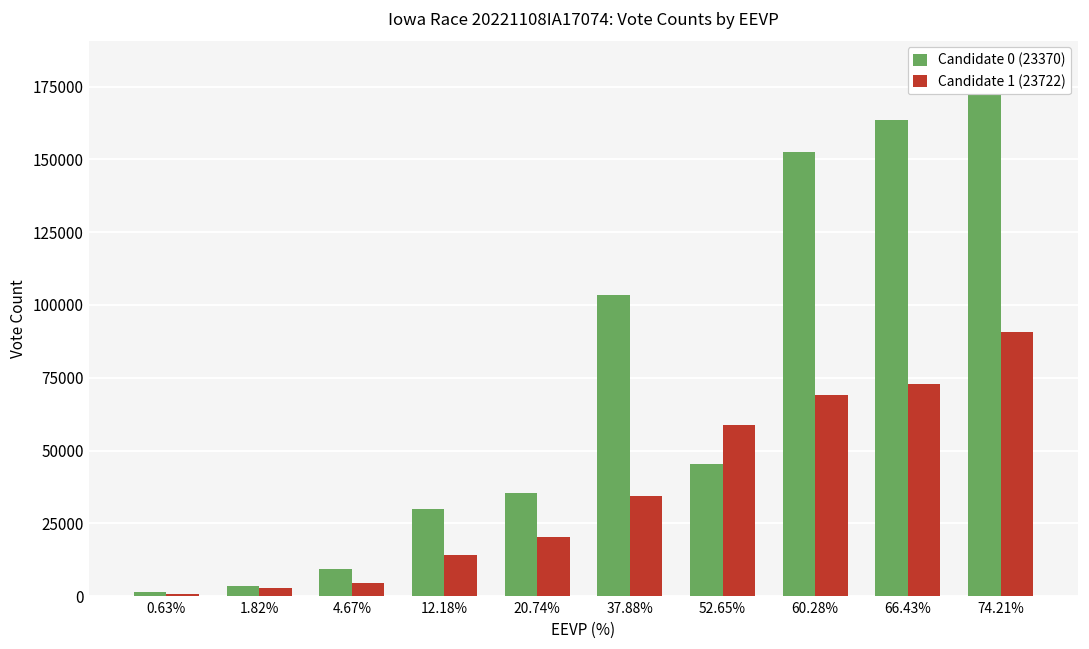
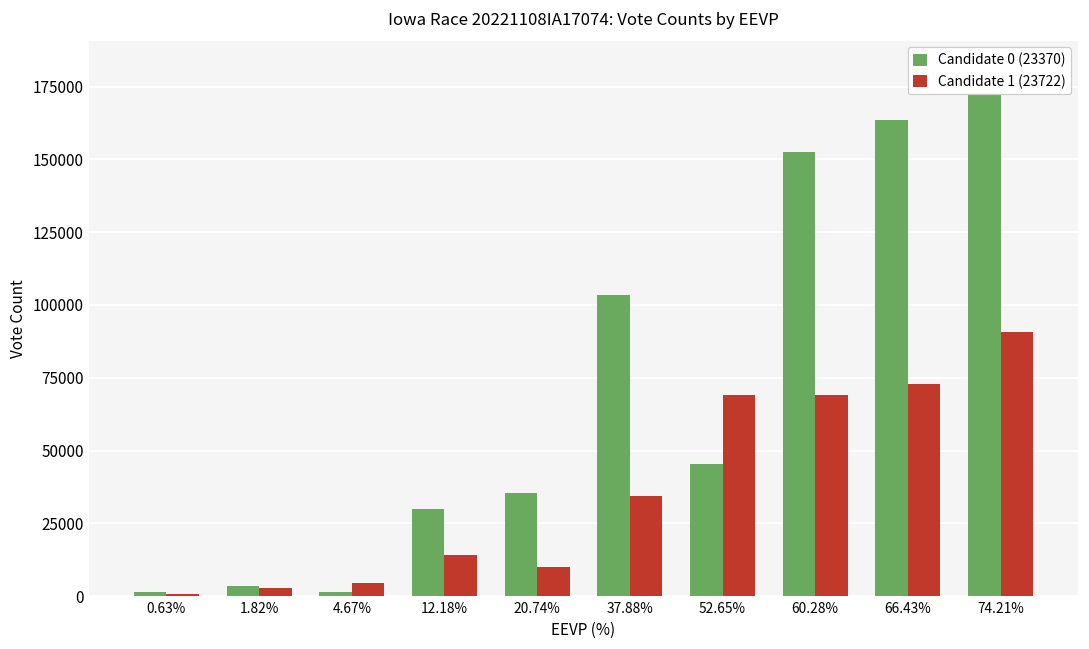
  {
    "Candidate 0 (23370)": {
      "0.63%": 1000,
      "1.82%": 4000,
-     "4.67%": 9000,
+     "4.67%": 2000,
      "12.18%": 30000,
      "20.74%": 35000,
      "37.88%": 103000,
      "52.65%": 45000,
      "60.28%": 152000,
      "66.43%": 163000
    },
    "Candidate 1 (23722)": {
      "1.82%": 3000,
      "4.67%": 4000,
      "12.18%": 14000,
-     "20.74%": 20000,
+     "20.74%": 10000,
      "37.88%": 34000,
-     "52.65%": 59000,
+     "52.65%": 69000,
      "60.28%": 69000,
      "66.43%": 73000,
      "74.21%": 91000
    }
  }
